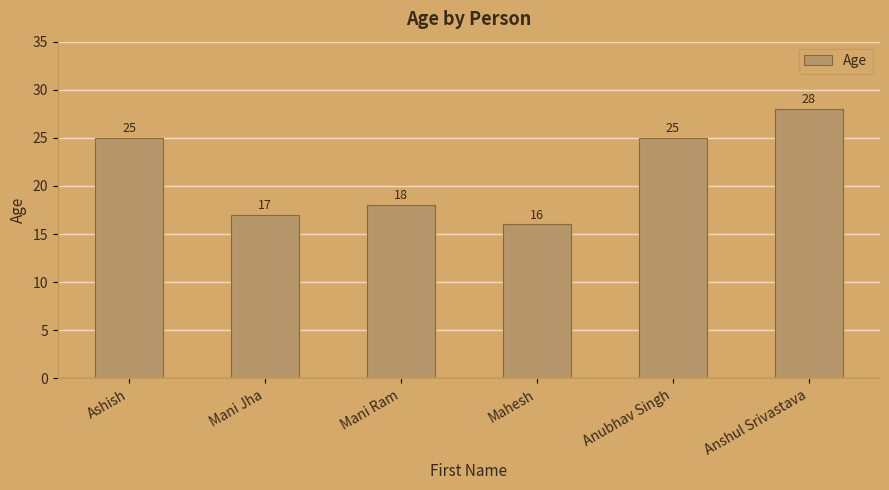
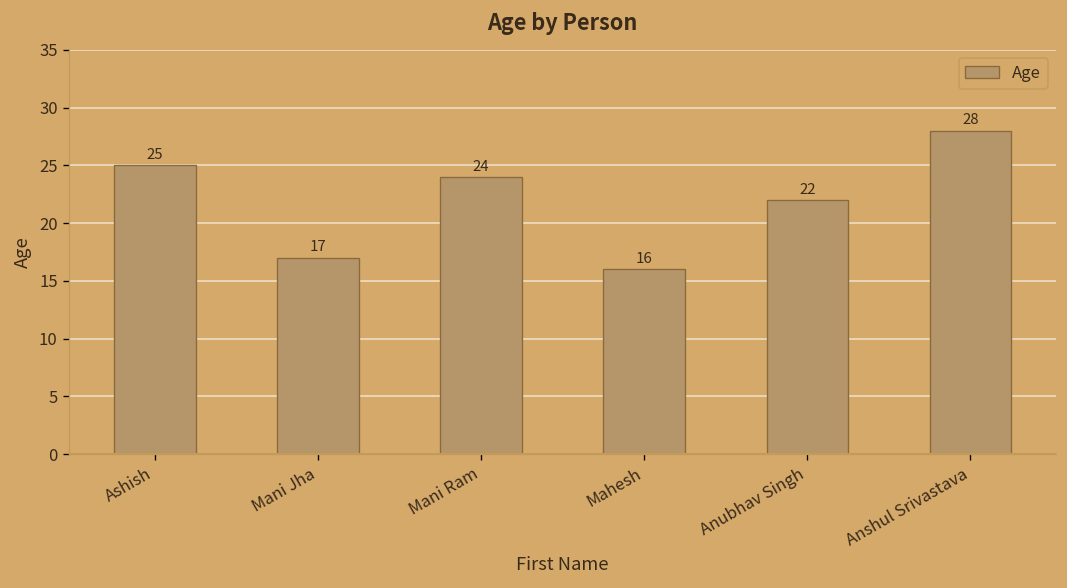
  {
    "Ashish": 25,
    "Mani Jha": 17,
-   "Mani Ram": 18,
+   "Mani Ram": 24,
    "Mahesh": 16,
-   "Anubhav Singh": 25,
+   "Anubhav Singh": 22,
    "Anshul Srivastava": 28
  }
